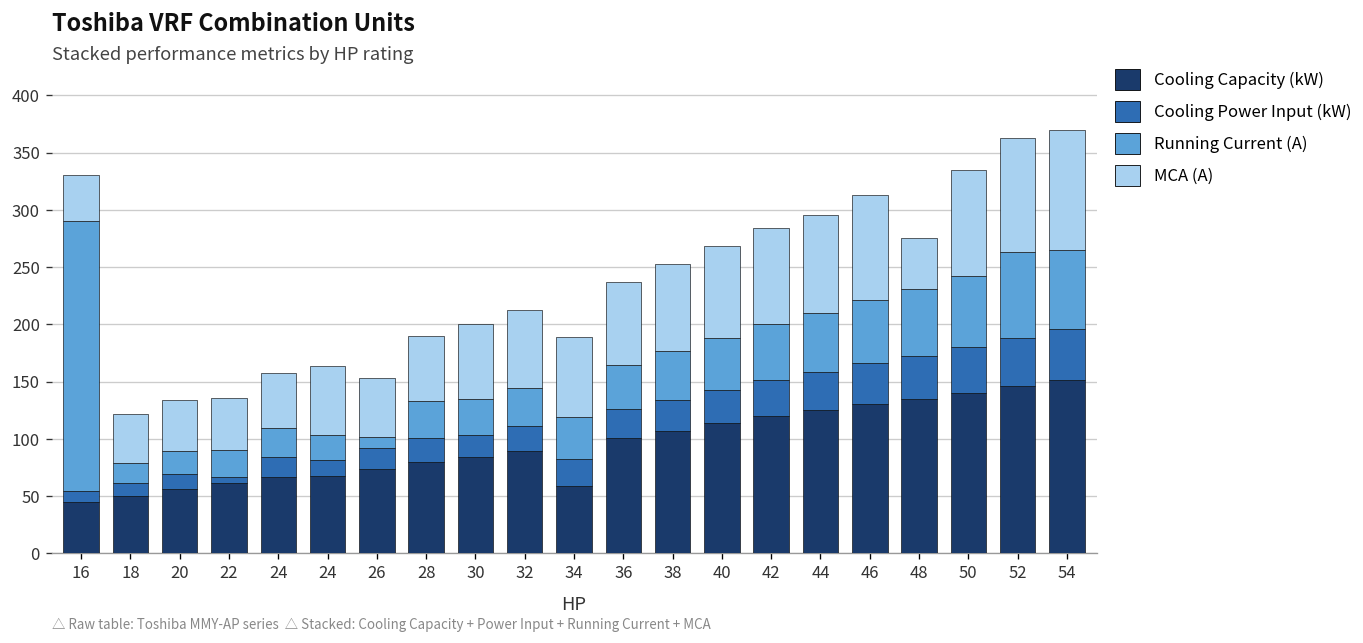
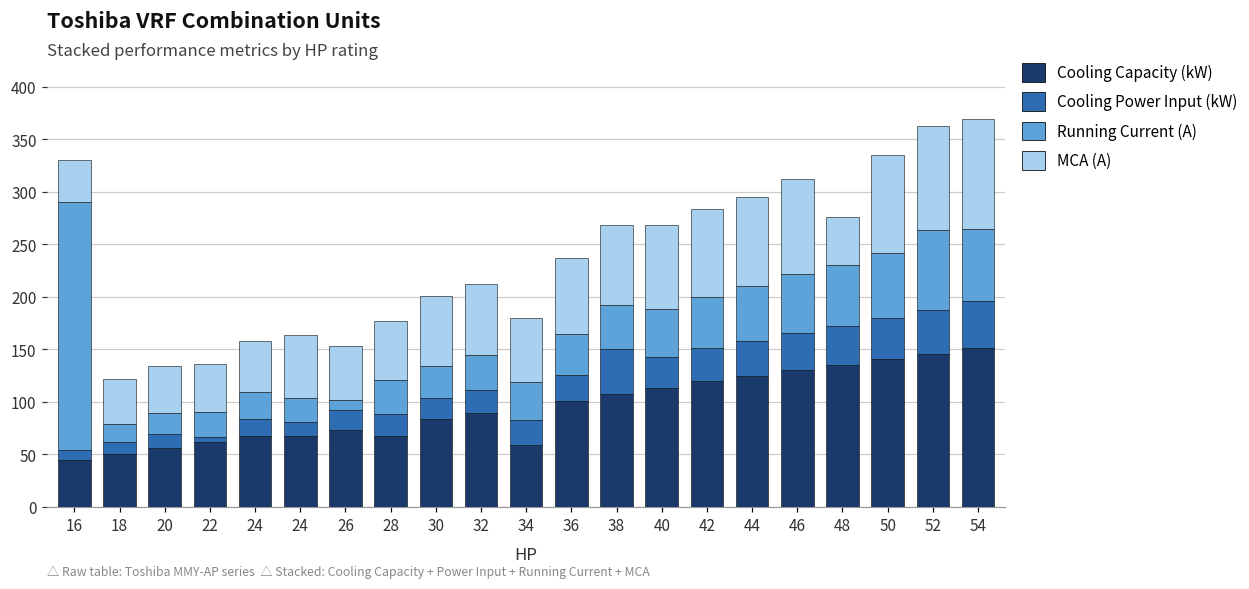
  {
    "Cooling Capacity (kW)": {
      "16": 40,
      "18": 50,
      "20": 60,
      "22": 60,
      "26": 70,
-     "28": 80,
+     "28": 70,
      "30": 80,
      "32": 90,
      "34": 60,
      "36": 100,
      "38": 110,
      "40": 110,
      "42": 120,
      "44": 130,
      "46": 130,
      "48": 140,
      "50": 140,
      "52": 150,
      "54": 150
    },
    "Cooling Power Input (kW)": {
      "16": 10,
      "18": 10,
      "20": 10,
      "22": 10,
      "26": 20,
      "28": 20,
      "30": 20,
      "32": 20,
      "34": 20,
      "36": 30,
-     "38": 30,
+     "38": 40,
      "40": 30,
      "42": 30,
      "44": 30,
      "46": 40,
      "48": 40,
      "50": 40,
      "52": 40,
      "54": 40
    },
    "Running Current (A)": {
      "16": 240,
      "18": 20,
      "20": 20,
      "22": 20,
      "26": 10,
      "28": 30,
      "30": 30,
      "32": 30,
      "34": 40,
      "36": 40,
      "38": 40,
      "40": 50,
      "42": 50,
      "44": 50,
      "46": 60,
      "48": 60,
      "50": 60,
      "52": 80,
      "54": 70
    },
    "MCA (A)": {
      "16": 40,
      "18": 40,
      "20": 40,
      "22": 50,
      "26": 50,
      "28": 60,
      "30": 70,
      "32": 70,
-     "34": 70,
+     "34": 60,
      "36": 70,
      "38": 80,
      "40": 80,
      "42": 80,
      "44": 90,
      "46": 90,
      "48": 50,
      "50": 90,
      "52": 100,
      "54": 110
    }
  }
